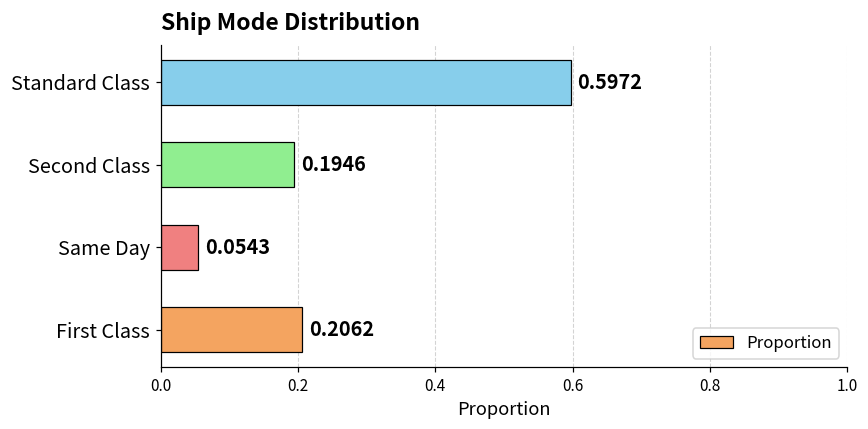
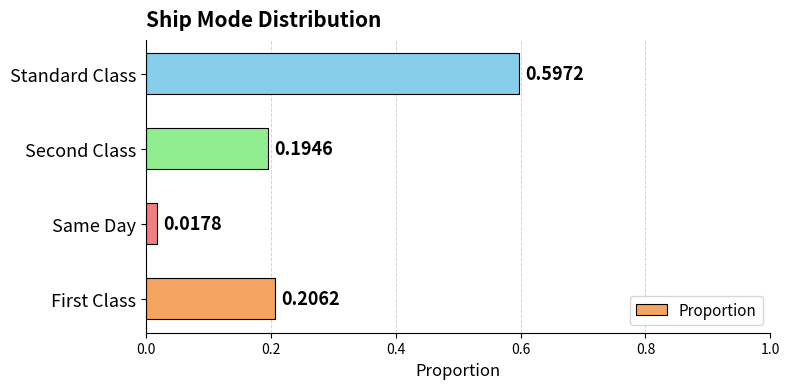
  {
    "Standard Class": 0.5972,
    "Second Class": 0.1946,
-   "Same Day": 0.0543,
+   "Same Day": 0.0178,
    "First Class": 0.2062
  }
